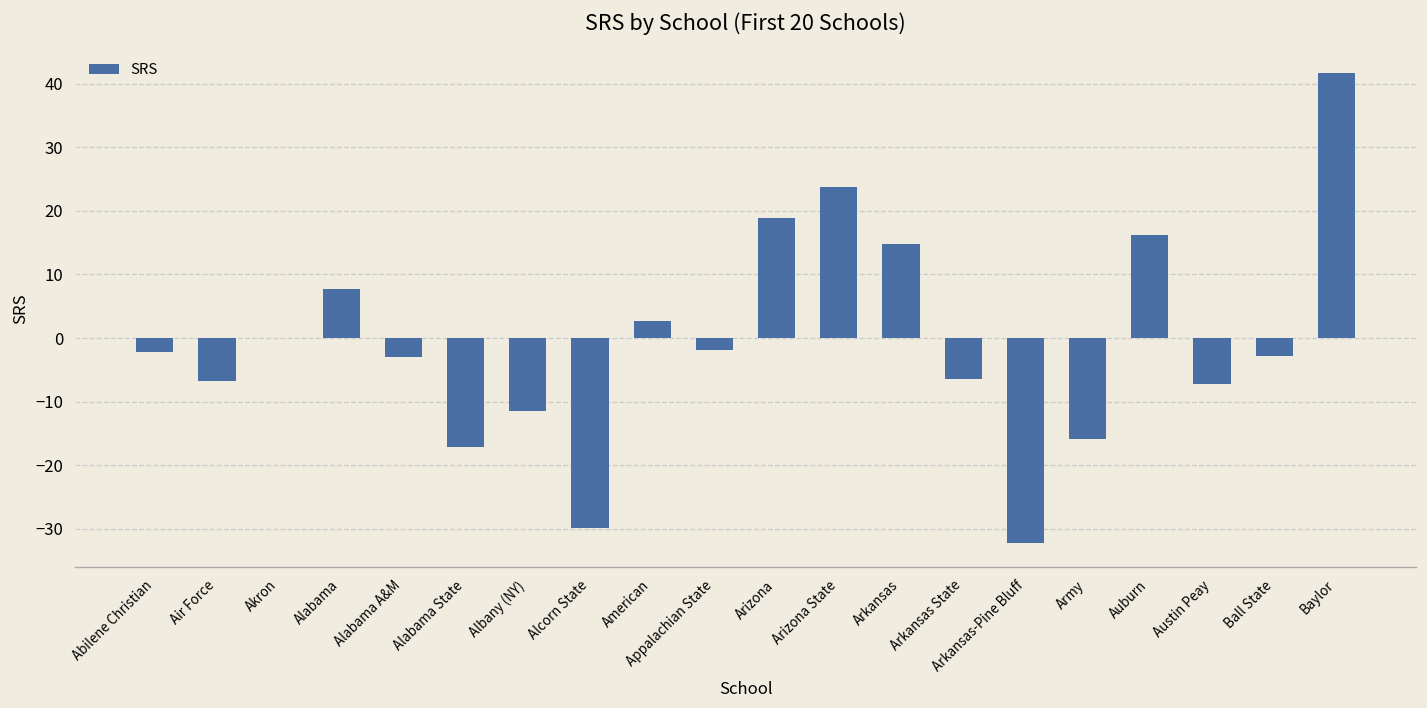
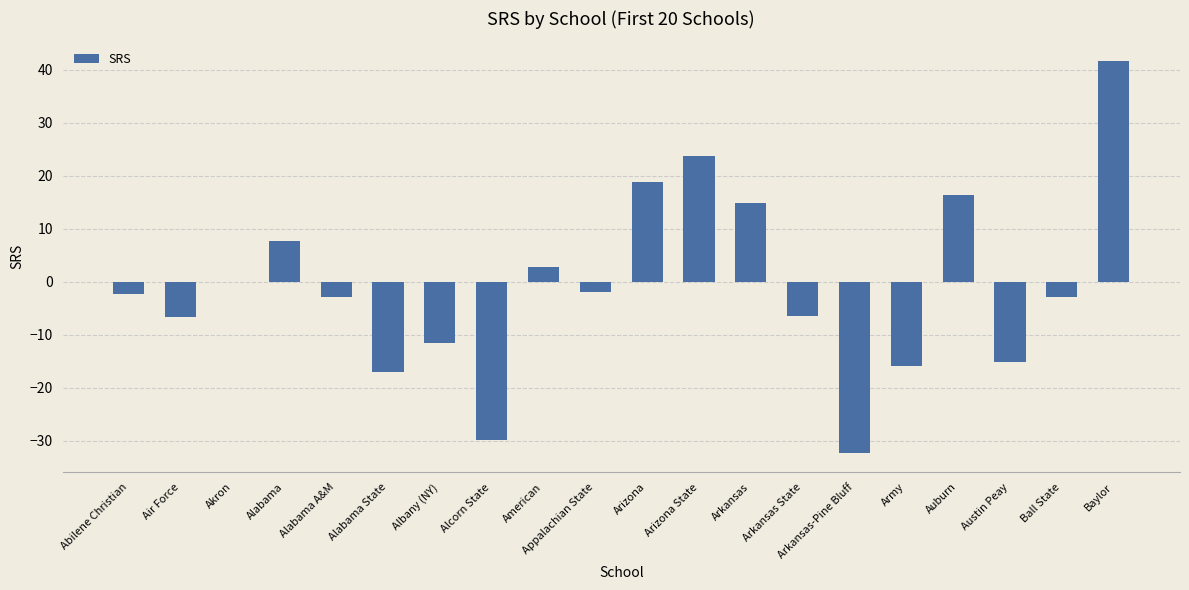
  {
    "Abilene Christian": -2,
    "Air Force": -7,
    "Alabama": 8,
    "Alabama A&M": -3,
    "Alabama State": -17,
    "Albany (NY)": -12,
    "Alcorn State": -30,
    "American": 3,
    "Appalachian State": -2,
    "Arizona": 19,
    "Arizona State": 24,
    "Arkansas": 15,
    "Arkansas State": -7,
    "Arkansas-Pine Bluff": -32,
    "Army": -16,
    "Auburn": 16,
-   "Austin Peay": -7,
+   "Austin Peay": -15,
    "Ball State": -3,
    "Baylor": 42
  }
